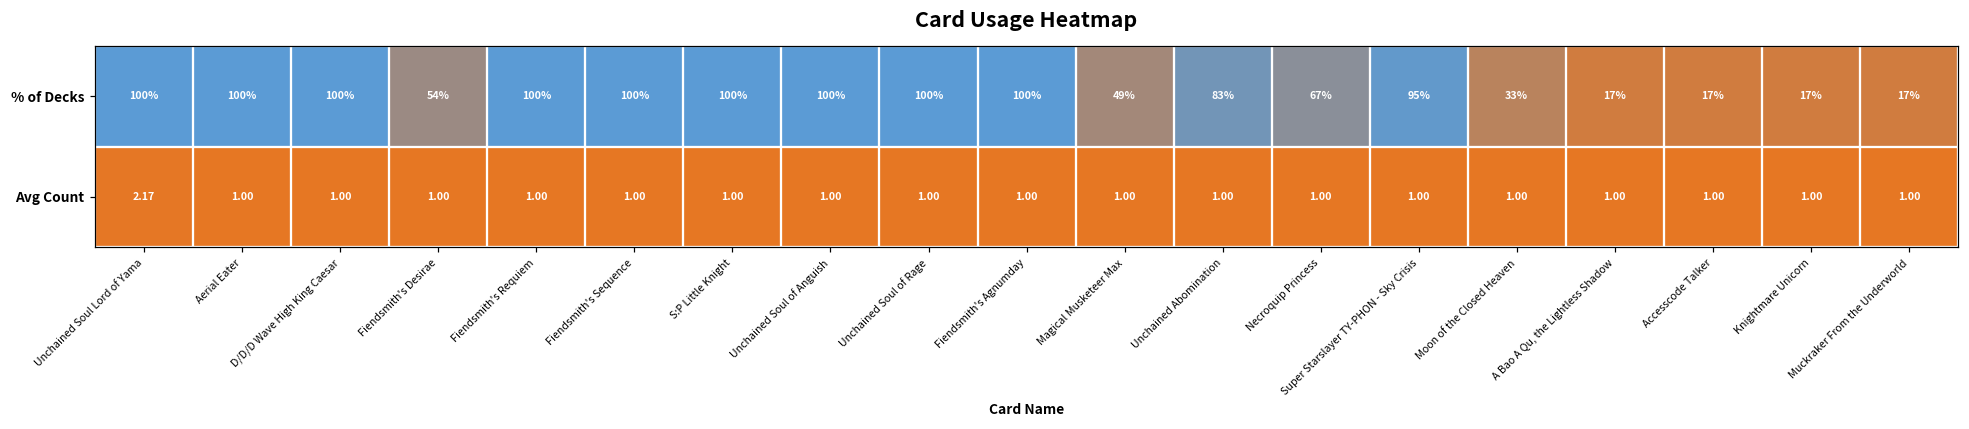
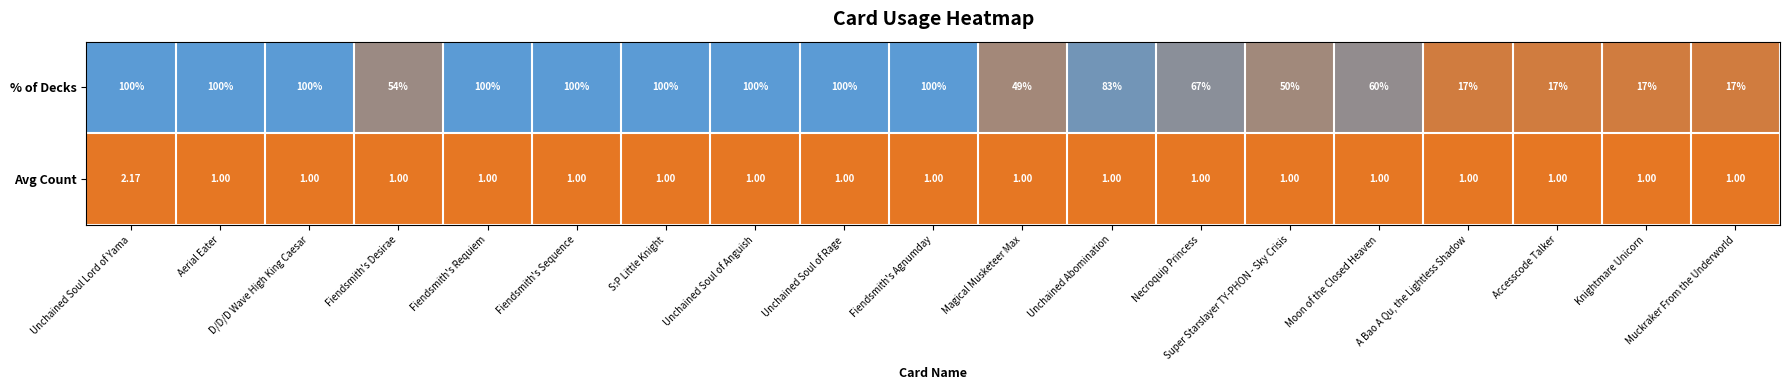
  {
    "% of Decks": {
      "Unchained Soul Lord of Yama": "100%",
      "Aerial Eater": "100%",
      "D/D/D Wave High King Caesar": "100%",
      "Fiendsmith's Desirae": "54%",
      "Fiendsmith's Requiem": "100%",
      "Fiendsmith's Sequence": "100%",
      "S:P Little Knight": "100%",
      "Unchained Soul of Anguish": "100%",
      "Unchained Soul of Rage": "100%",
      "Fiendsmith's Agnumday": "100%",
      "Magical Musketeer Max": "49%",
      "Unchained Abomination": "83%",
      "Necroquip Princess": "67%",
-     "Super Starslayer TY-PHON - Sky Crisis": "95%",
-     "Moon of the Closed Heaven": "33%",
+     "Super Starslayer TY-PHON - Sky Crisis": "50%",
+     "Moon of the Closed Heaven": "60%",
      "A Bao A Qu, the Lightless Shadow": "17%",
      "Accesscode Talker": "17%",
      "Knightmare Unicorn": "17%",
      "Muckraker From the Underworld": "17%"
    },
    "Avg Count": {
      "Unchained Soul Lord of Yama": "2.17",
      "Aerial Eater": "1.00",
      "D/D/D Wave High King Caesar": "1.00",
      "Fiendsmith's Desirae": "1.00",
      "Fiendsmith's Requiem": "1.00",
      "Fiendsmith's Sequence": "1.00",
      "S:P Little Knight": "1.00",
      "Unchained Soul of Anguish": "1.00",
      "Unchained Soul of Rage": "1.00",
      "Fiendsmith's Agnumday": "1.00",
      "Magical Musketeer Max": "1.00",
      "Unchained Abomination": "1.00",
      "Necroquip Princess": "1.00",
      "Super Starslayer TY-PHON - Sky Crisis": "1.00",
      "Moon of the Closed Heaven": "1.00",
      "A Bao A Qu, the Lightless Shadow": "1.00",
      "Accesscode Talker": "1.00",
      "Knightmare Unicorn": "1.00",
      "Muckraker From the Underworld": "1.00"
    }
  }
